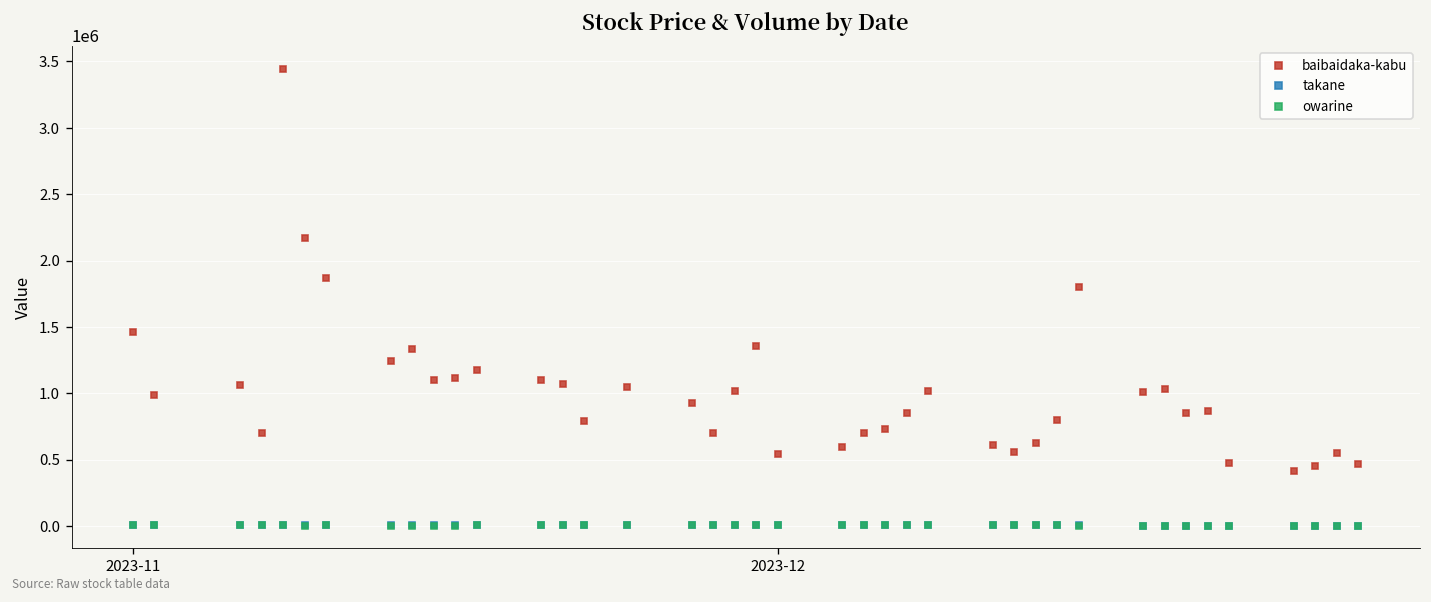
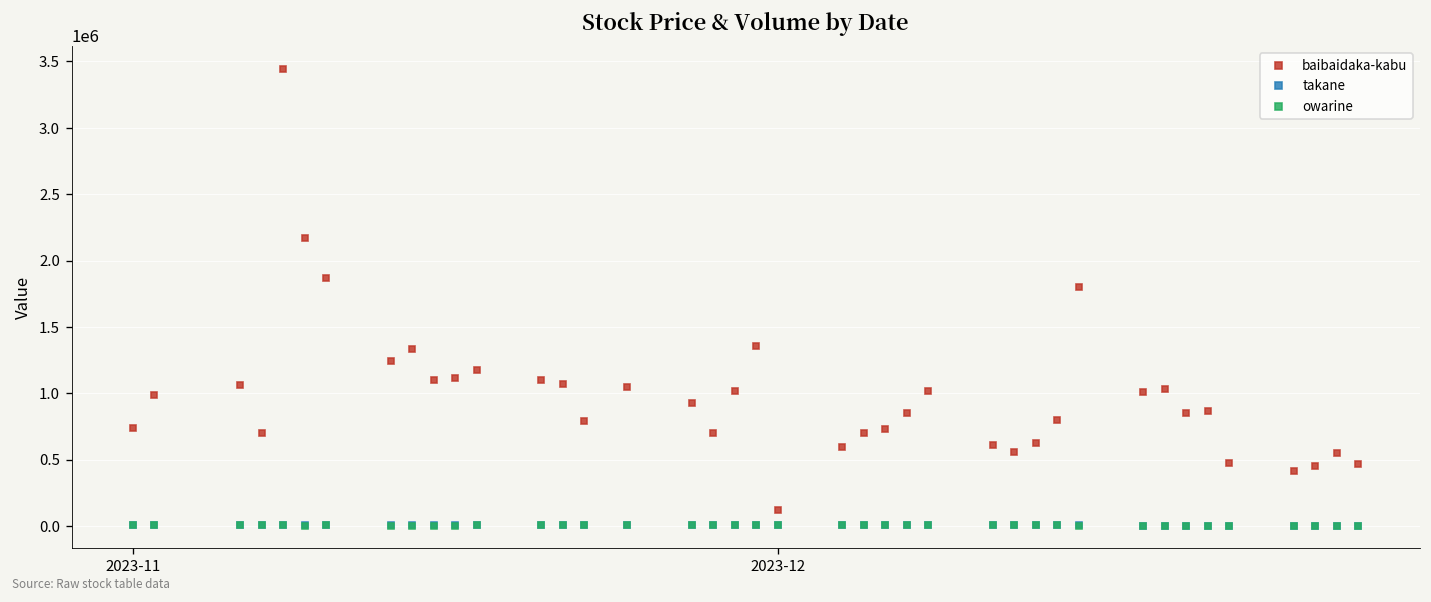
  {
    "baibaidaka-kabu": {
-     "2023-11": 1460000,
-     "2023-12": 540000
+     "2023-11": 740000,
+     "2023-12": 120000
    },
    "owarine": {
      "2023-11": 0,
      "2023-12": 0
    }
  }
